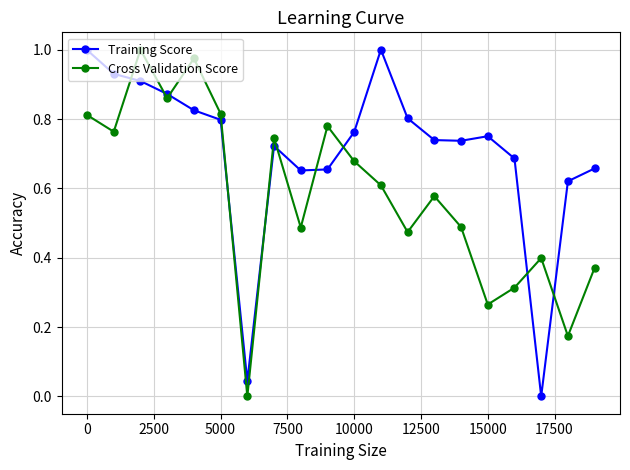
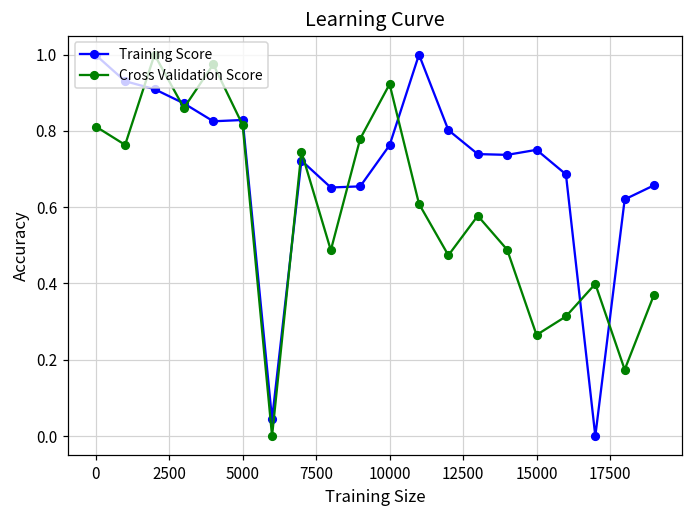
  {
    "Training Score": {
-     "5000": 0.80,
+     "5000": 0.83,
      "10000": 0.76,
      "15000": 0.75
    },
    "Cross Validation Score": {
      "0": 0.81,
      "5000": 0.82,
-     "10000": 0.68,
+     "10000": 0.92,
      "15000": 0.27
    }
  }
